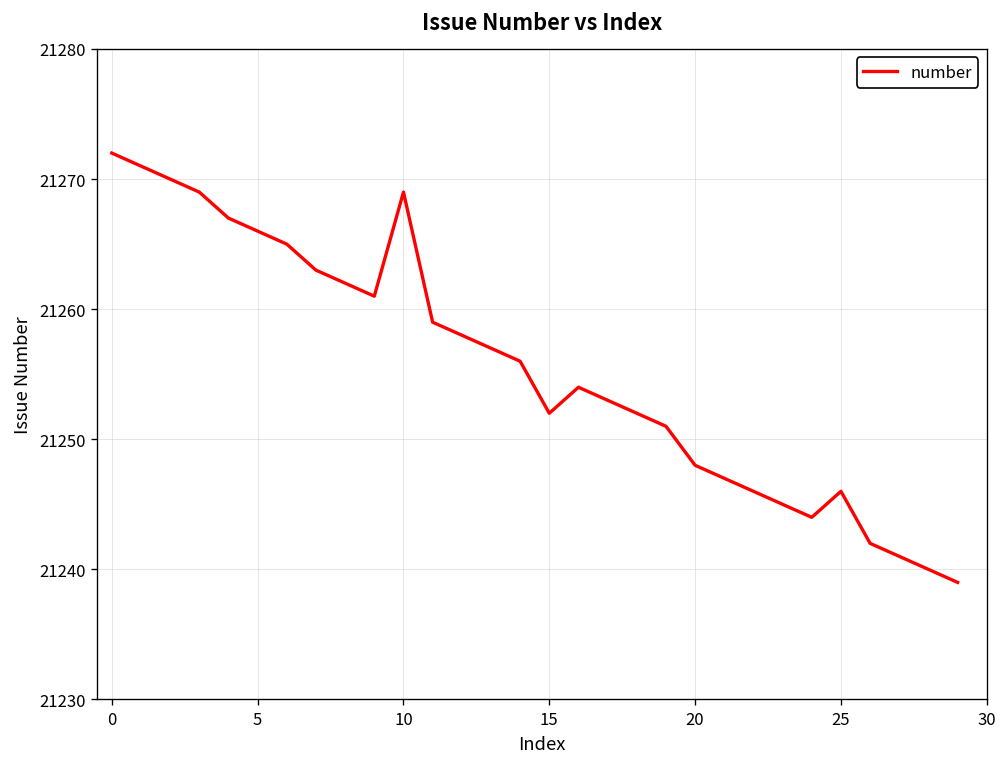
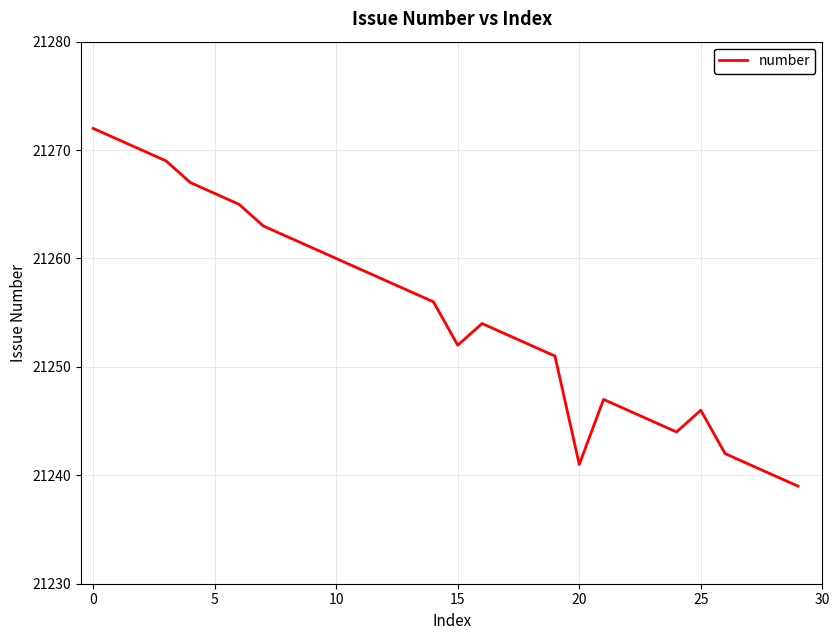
  {
    "0": 21272,
    "5": 21266,
-   "10": 21269,
+   "10": 21260,
    "15": 21252,
-   "20": 21248,
+   "20": 21241,
    "25": 21246
  }
